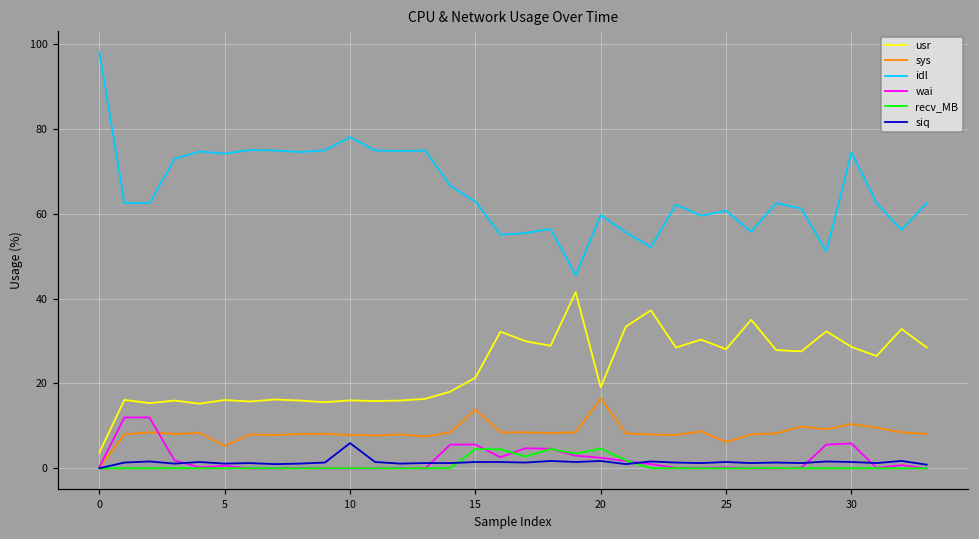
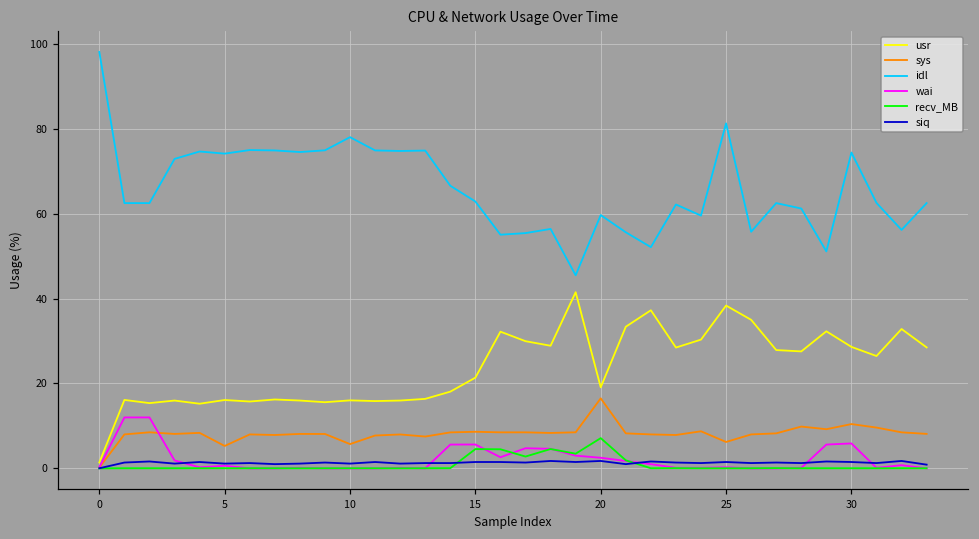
  {
    "usr": {
-     "0": 4,
+     "0": 1,
      "5": 16,
      "10": 16,
      "15": 21,
      "20": 19,
-     "25": 28,
+     "25": 38,
      "30": 29
    },
    "sys": {
      "5": 5,
-     "10": 8,
-     "15": 14,
+     "10": 6,
+     "15": 9,
      "20": 17,
      "25": 6,
      "30": 10
    },
    "idl": {
      "0": 98,
      "5": 74,
      "10": 78,
      "15": 63,
      "20": 60,
-     "25": 61,
+     "25": 81,
      "30": 74
    },
    "wai": {
      "15": 6,
      "20": 2,
      "30": 6
    },
    "recv_MB": {
      "15": 5,
-     "20": 5,
+     "20": 7,
      "30": 0
    },
    "siq": {
-     "10": 6,
+     "10": 1,
      "15": 2,
      "20": 2,
      "25": 1,
      "30": 2
    }
  }
